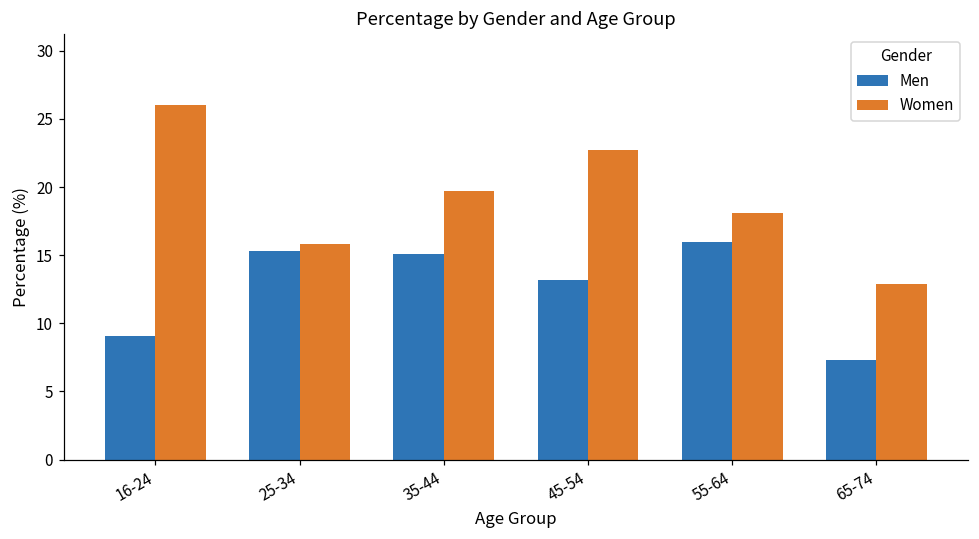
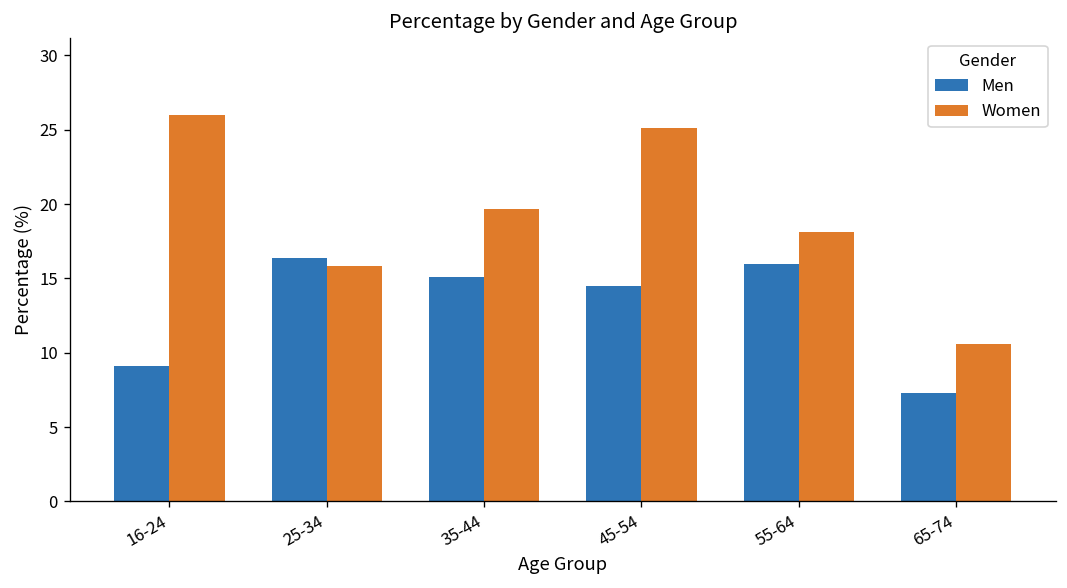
  {
    "Men": {
      "16-24": 9.1,
-     "25-34": 15.3,
+     "25-34": 16.4,
      "35-44": 15.1,
-     "45-54": 13.2,
+     "45-54": 14.5,
      "55-64": 16.0,
      "65-74": 7.3
    },
    "Women": {
      "16-24": 26.0,
      "25-34": 15.8,
      "35-44": 19.7,
-     "45-54": 22.7,
+     "45-54": 25.1,
      "55-64": 18.1,
-     "65-74": 12.9
+     "65-74": 10.6
    }
  }
